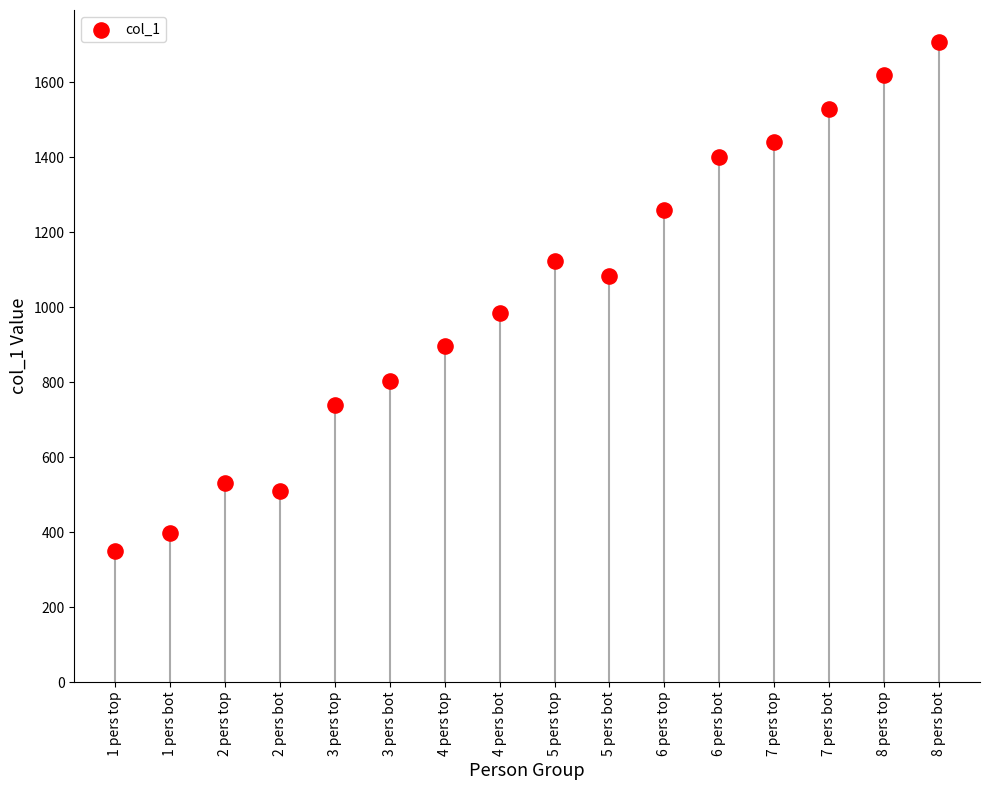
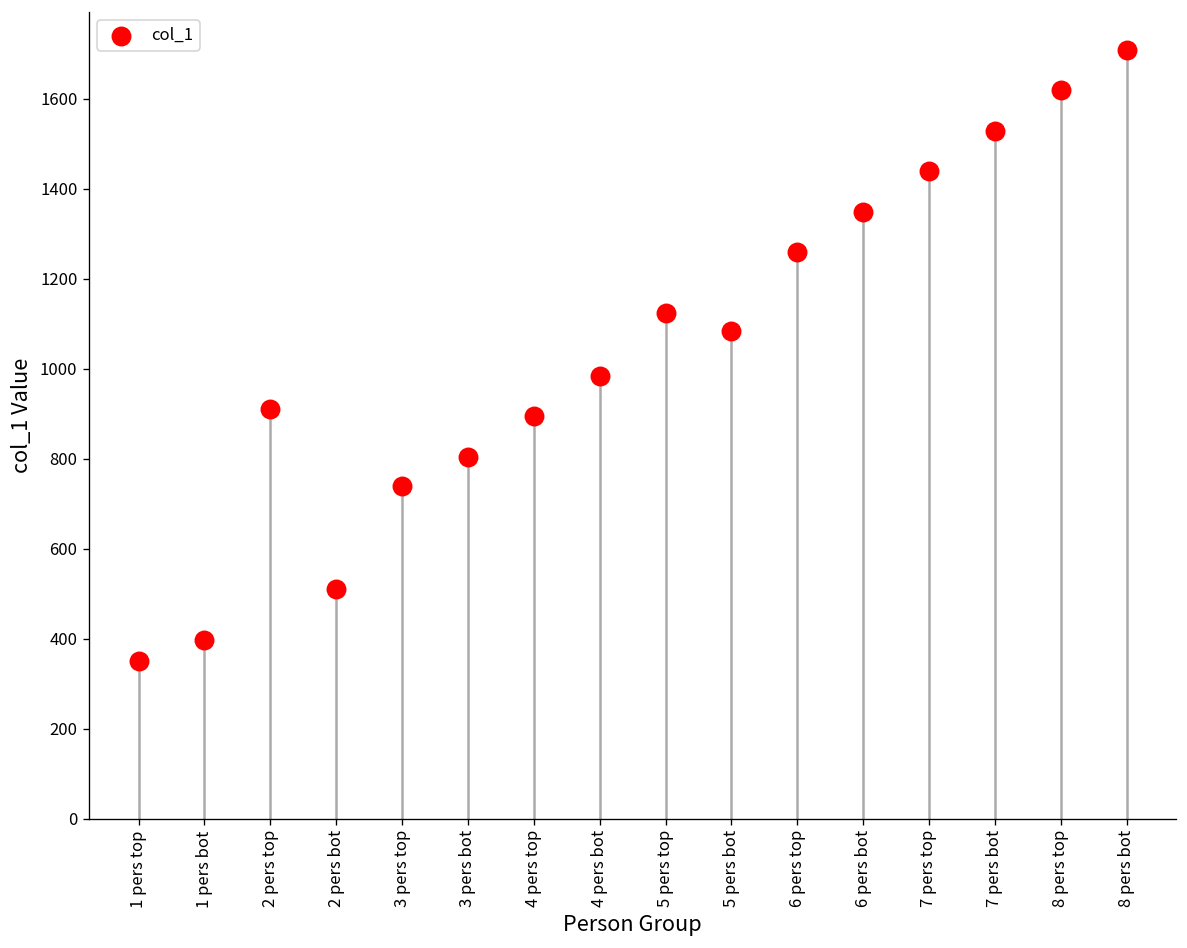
  {
    "col_1": {
-     "2 pers top": 530,
-     "6 pers bot": 1400
+     "2 pers top": 910,
+     "6 pers bot": 1350
    }
  }
